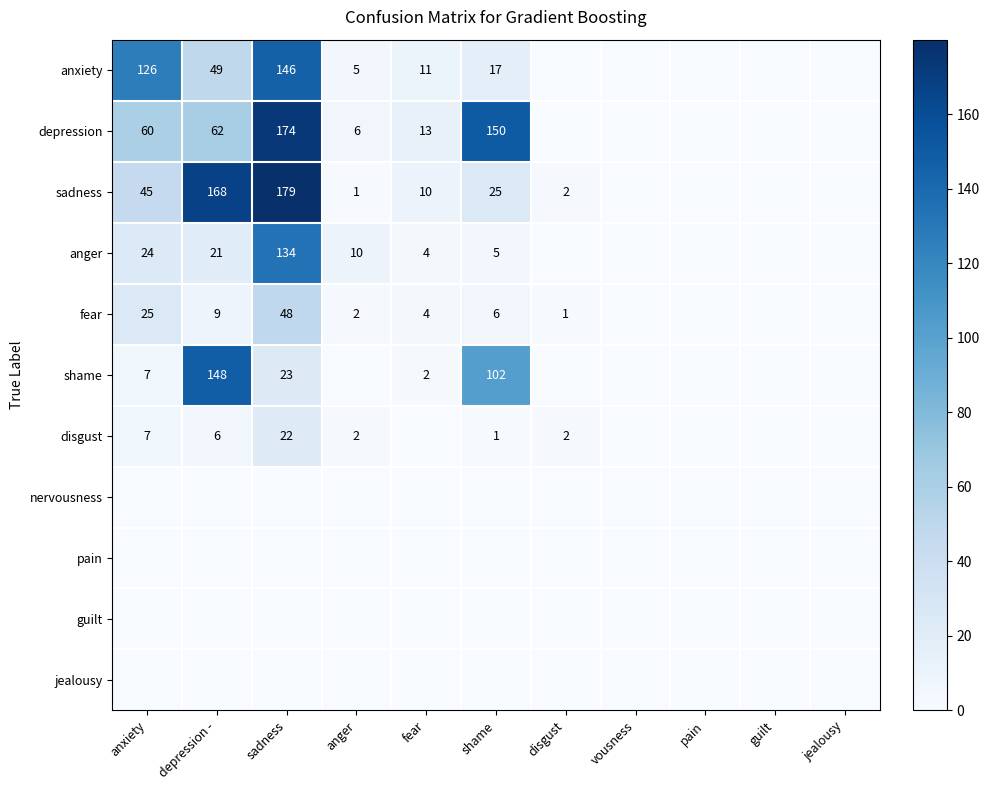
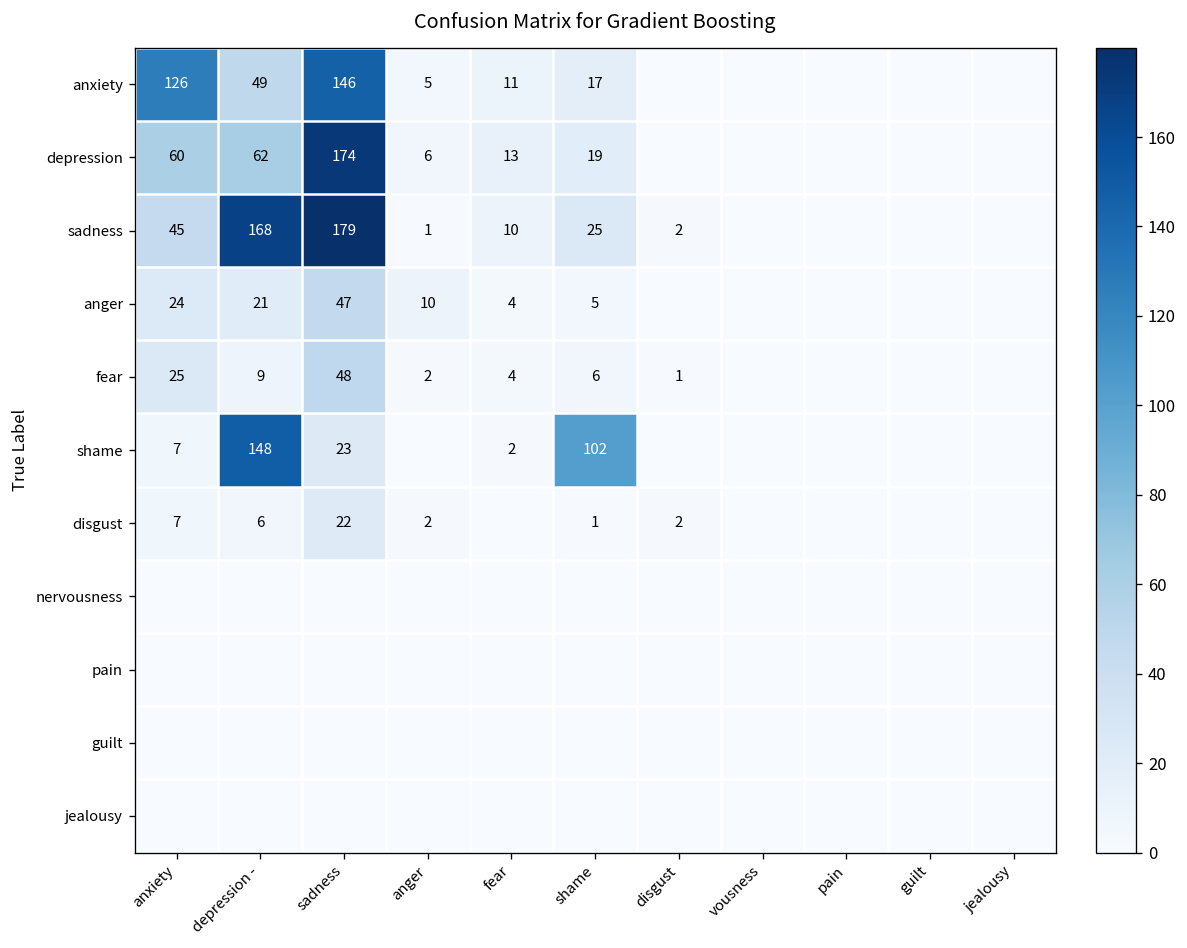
  {
    "anxiety": {
      "anxiety": 126,
      "depression -": 49,
      "sadness": 146,
      "anger": 5,
      "fear": 11,
      "shame": 17
    },
    "depression": {
      "anxiety": 60,
      "depression -": 62,
      "sadness": 174,
      "anger": 6,
      "fear": 13,
-     "shame": 150
+     "shame": 19
    },
    "sadness": {
      "anxiety": 45,
      "depression -": 168,
      "sadness": 179,
      "anger": 1,
      "fear": 10,
      "shame": 25,
      "disgust": 2
    },
    "anger": {
      "anxiety": 24,
      "depression -": 21,
-     "sadness": 134,
+     "sadness": 47,
      "anger": 10,
      "fear": 4,
      "shame": 5
    },
    "fear": {
      "anxiety": 25,
      "depression -": 9,
      "sadness": 48,
      "anger": 2,
      "fear": 4,
      "shame": 6,
      "disgust": 1
    },
    "shame": {
      "anxiety": 7,
      "depression -": 148,
      "sadness": 23,
      "fear": 2,
      "shame": 102
    },
    "disgust": {
      "anxiety": 7,
      "depression -": 6,
      "sadness": 22,
      "anger": 2,
      "shame": 1,
      "disgust": 2
    }
  }
